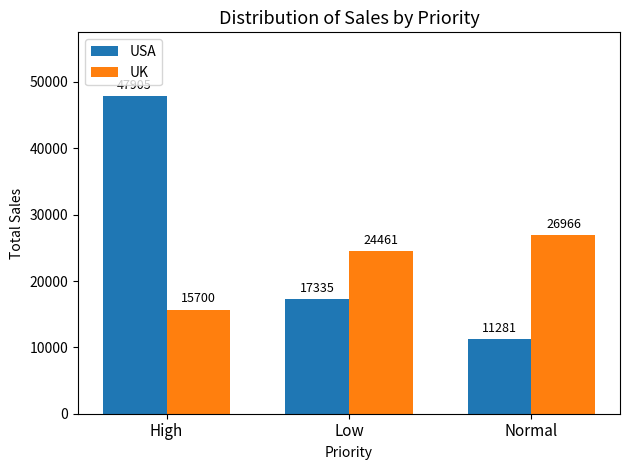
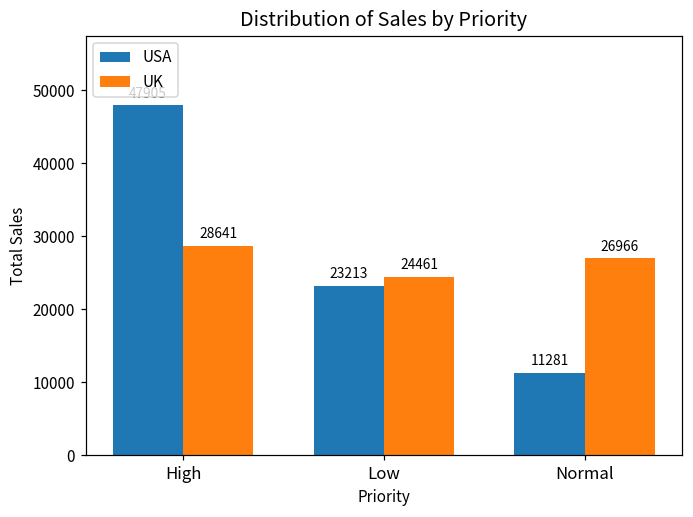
  {
    "USA": {
-     "Low": 17335,
+     "Low": 23213,
      "Normal": 11281
    },
    "UK": {
-     "High": 15700,
+     "High": 28641,
      "Low": 24461,
      "Normal": 26966
    }
  }
